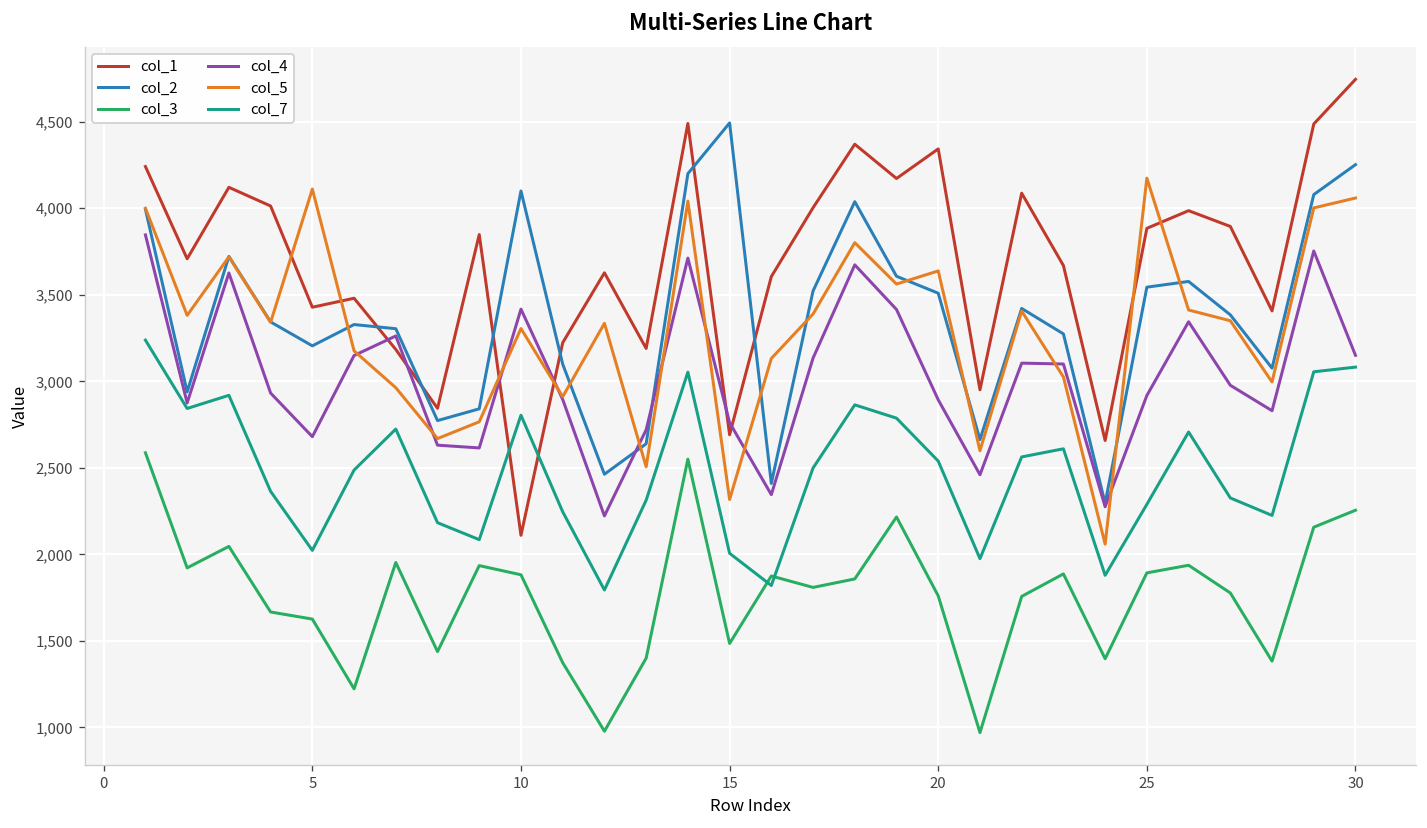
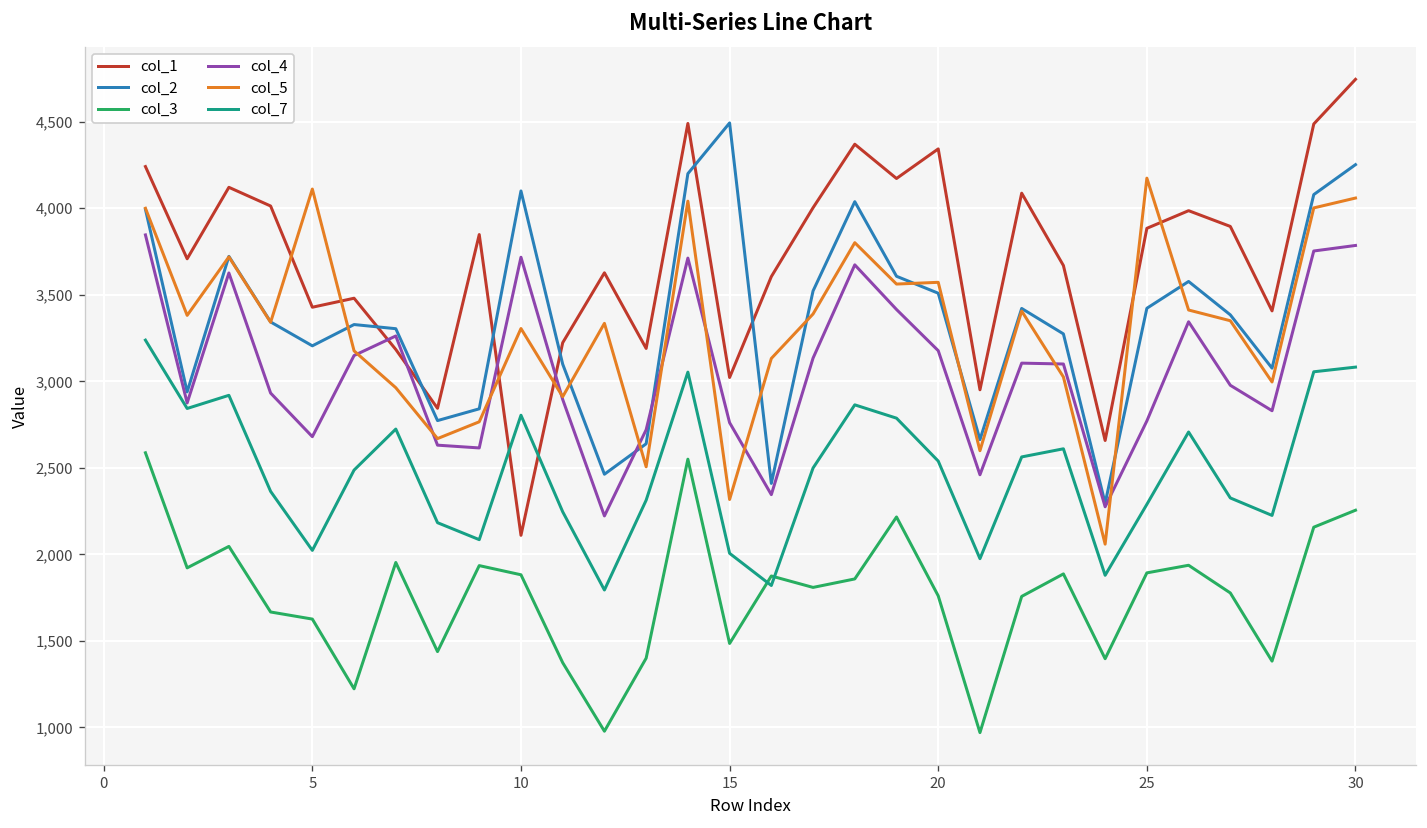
  {
    "col_1": {
      "5": "3,430",
      "10": "2,110",
-     "15": "2,690",
+     "15": "3,020",
      "20": "4,340",
      "25": "3,880",
      "30": "4,750"
    },
    "col_2": {
      "5": "3,210",
      "10": "4,100",
      "15": "4,490",
      "20": "3,510",
-     "25": "3,540",
+     "25": "3,420",
      "30": "4,250"
    },
    "col_4": {
      "5": "2,680",
-     "10": "3,420",
+     "10": "3,720",
      "15": "2,760",
-     "20": "2,890",
-     "25": "2,920",
-     "30": "3,150"
+     "20": "3,180",
+     "25": "2,770",
+     "30": "3,790"
    },
    "col_5": {
      "5": "4,110",
      "10": "3,310",
      "15": "2,320",
-     "20": "3,640",
+     "20": "3,570",
      "25": "4,170",
      "30": "4,060"
    }
  }
